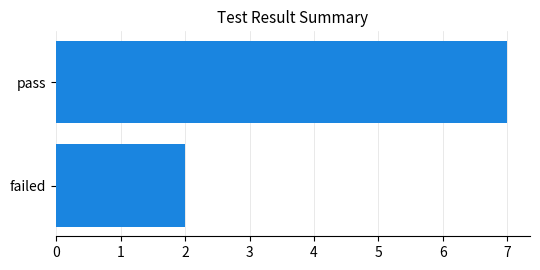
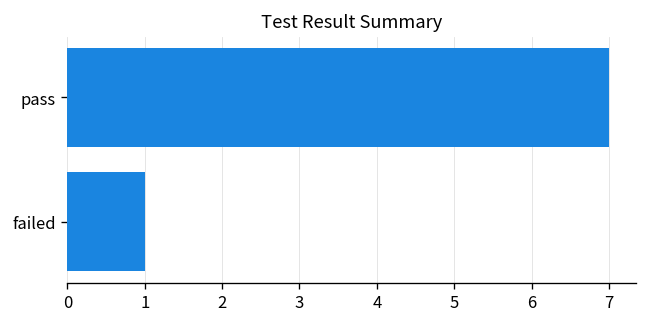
  {
    "pass": 7,
-   "failed": 2
+   "failed": 1
  }
